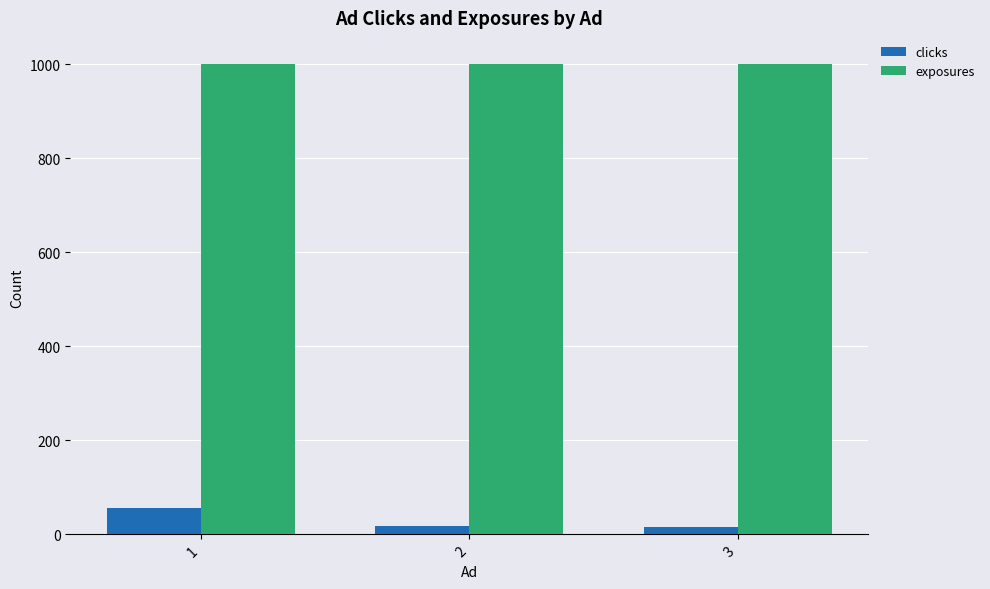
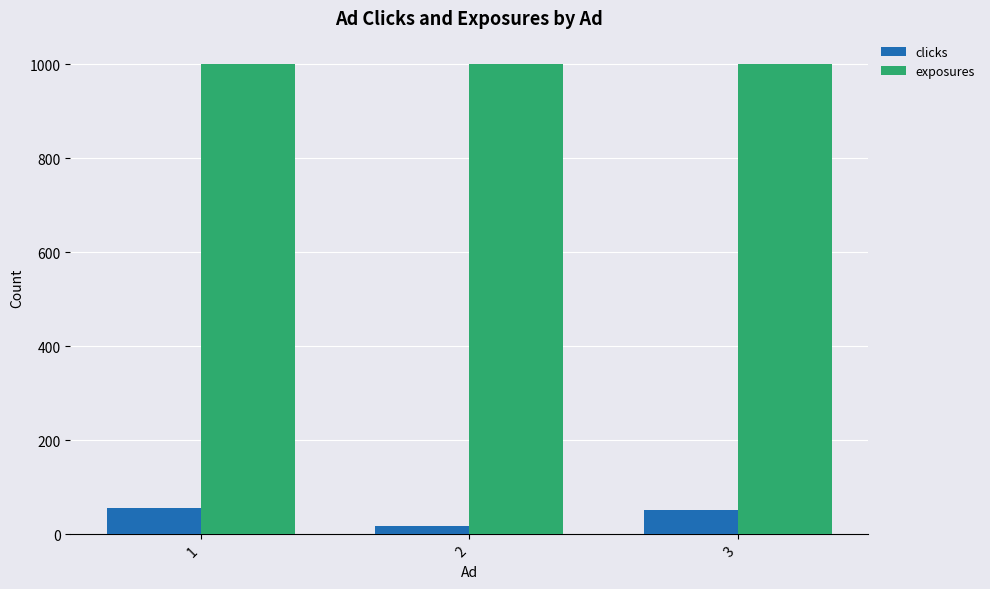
  {
    "clicks": {
      "1": 60,
      "2": 20,
-     "3": 20
+     "3": 50
    },
    "exposures": {
      "1": 1000,
      "2": 1000,
      "3": 1000
    }
  }
